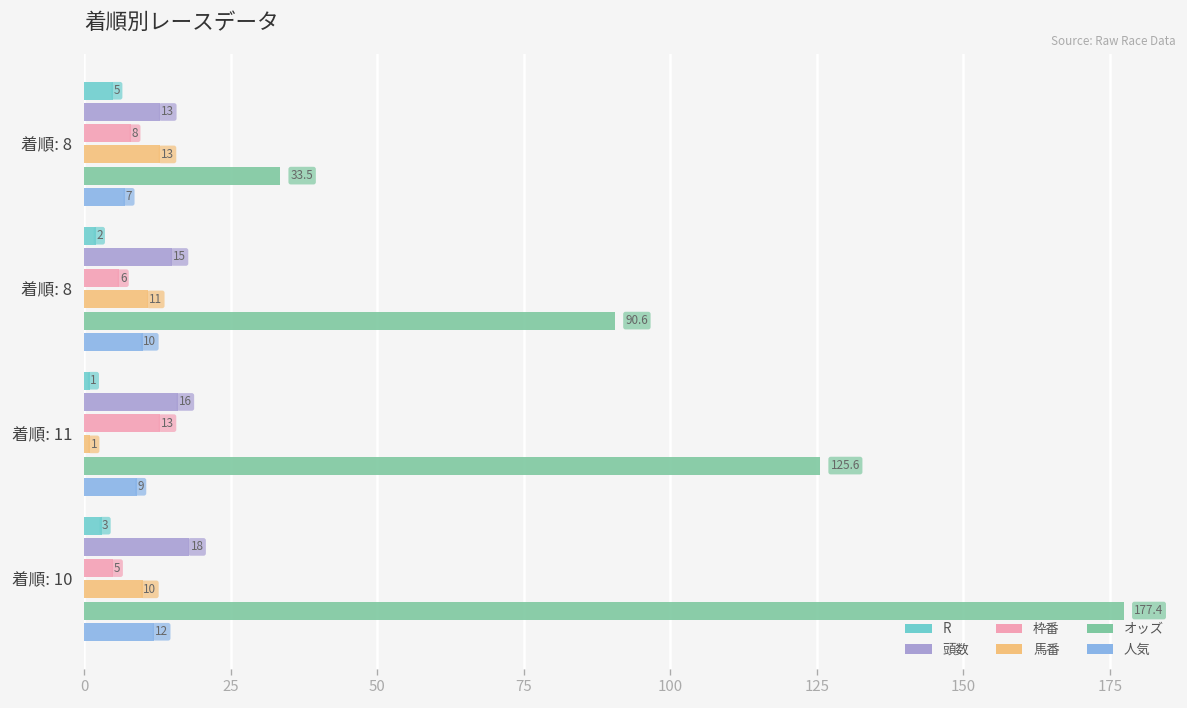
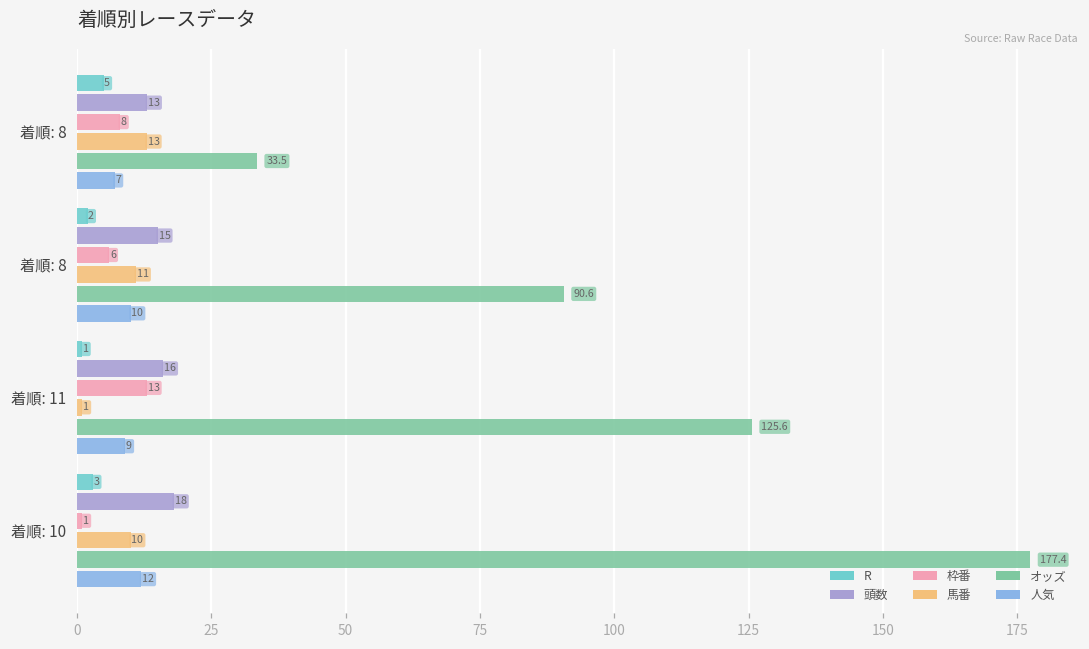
  {
    "枠番": {
-     "着順: 10": 5
+     "着順: 10": 1
    }
  }
